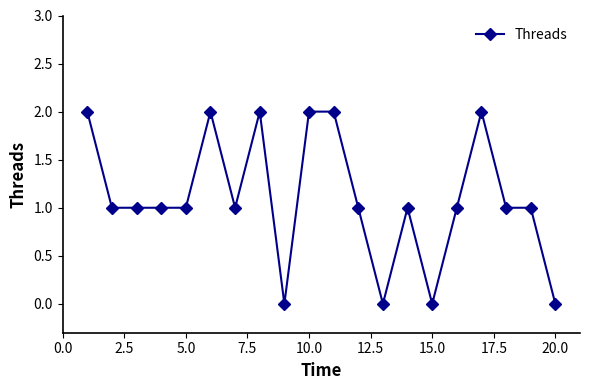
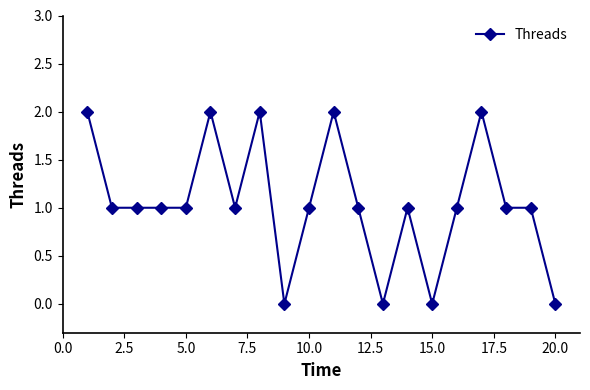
  {
    "5.0": 1,
-   "10.0": 2,
+   "10.0": 1,
    "15.0": 0,
    "20.0": 0
  }
